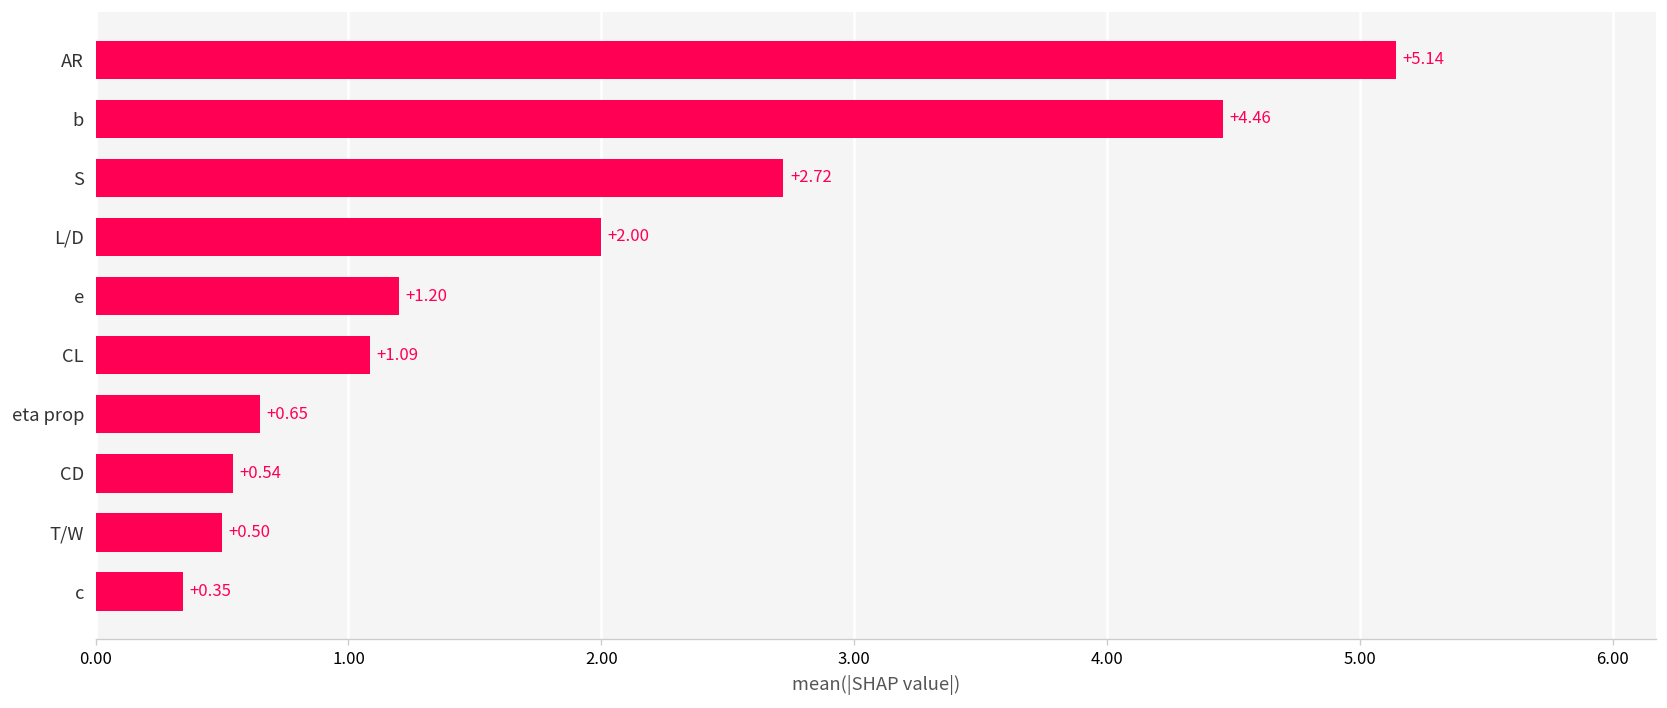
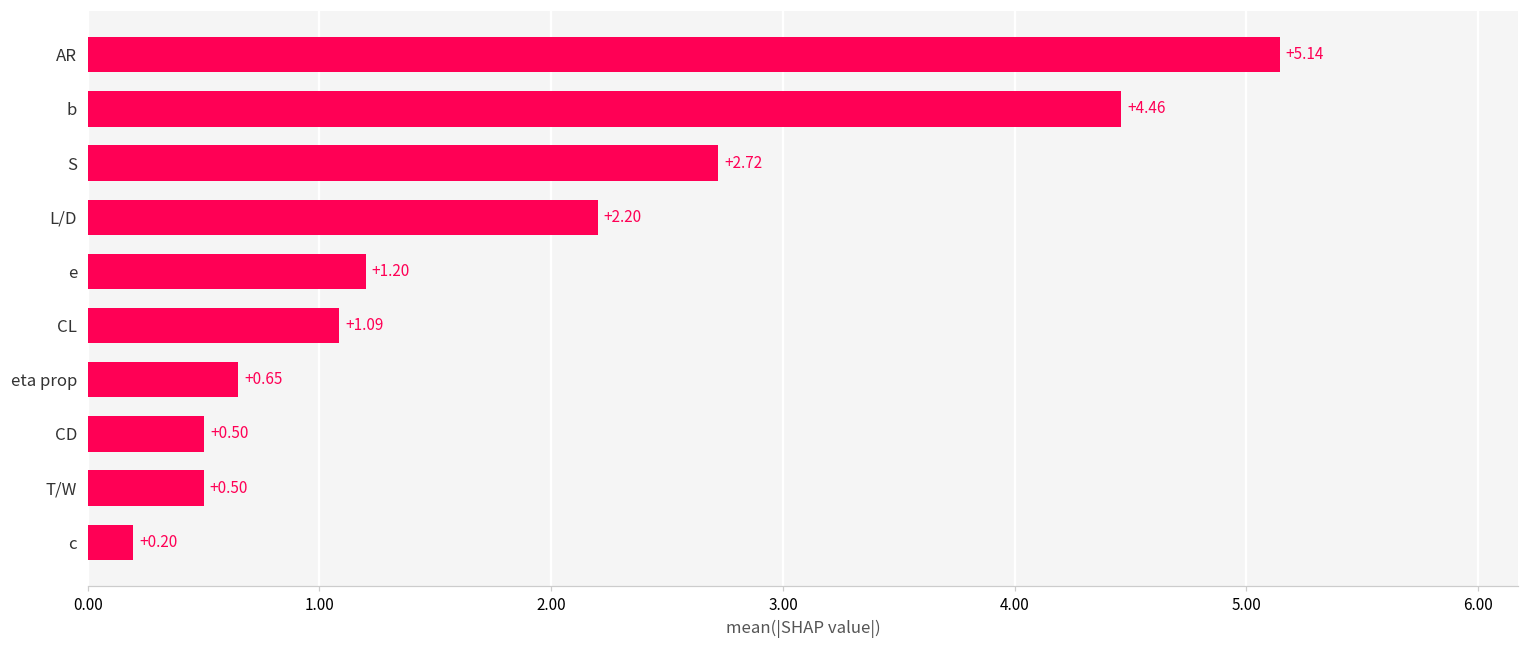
  {
    "AR": "+5.14",
    "b": "+4.46",
    "S": "+2.72",
-   "L/D": "+2.00",
+   "L/D": "+2.20",
    "e": "+1.20",
    "CL": "+1.09",
    "eta prop": "+0.65",
-   "CD": "+0.54",
+   "CD": "+0.50",
    "T/W": "+0.50",
-   "c": "+0.35"
+   "c": "+0.20"
  }
